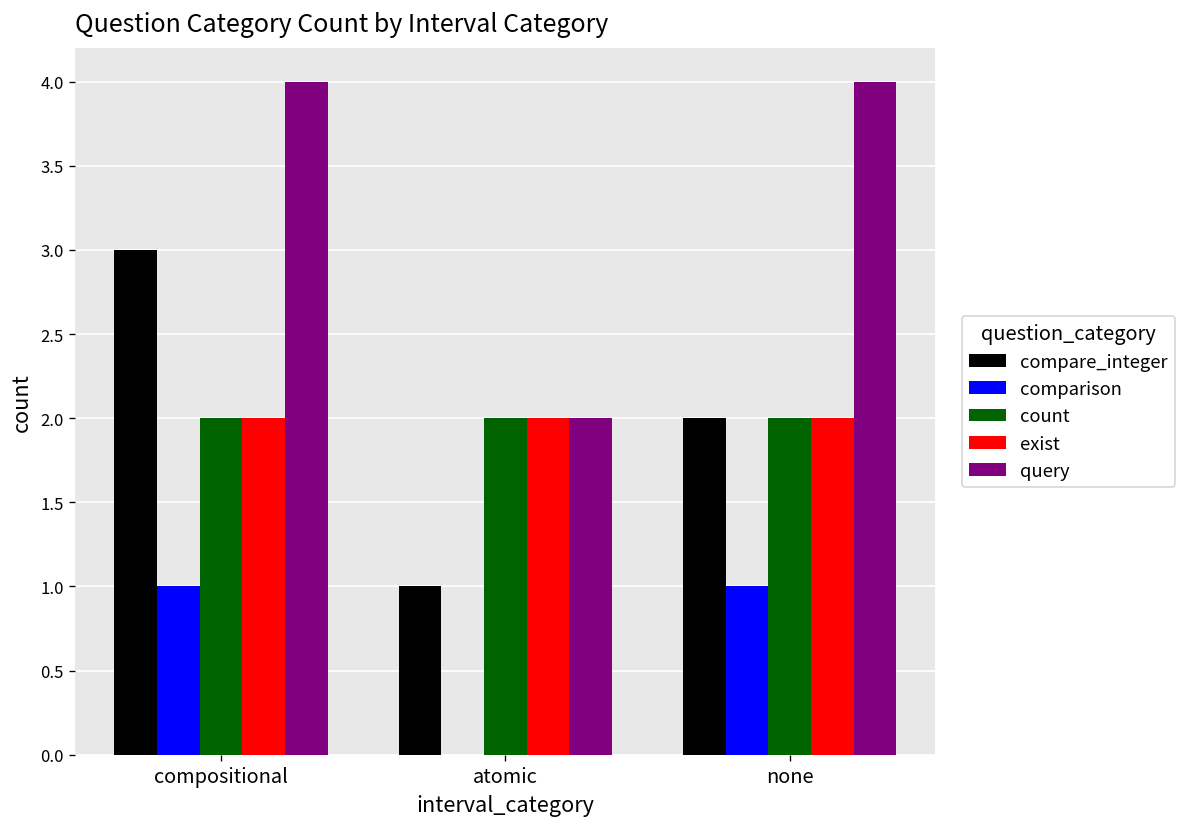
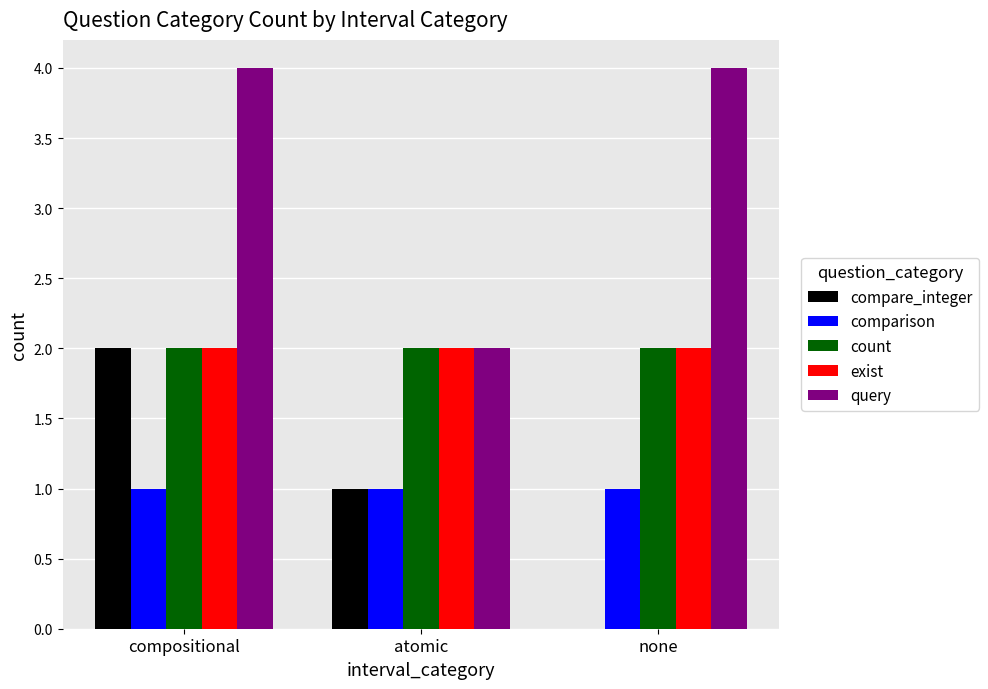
  {
    "compare_integer": {
-     "compositional": 3,
+     "compositional": 2,
      "atomic": 1,
-     "none": 2
+     "none": 0
    },
    "comparison": {
      "compositional": 1,
-     "atomic": 0,
+     "atomic": 1,
      "none": 1
    },
    "count": {
      "compositional": 2,
      "atomic": 2,
      "none": 2
    },
    "exist": {
      "compositional": 2,
      "atomic": 2,
      "none": 2
    },
    "query": {
      "compositional": 4,
      "atomic": 2,
      "none": 4
    }
  }
